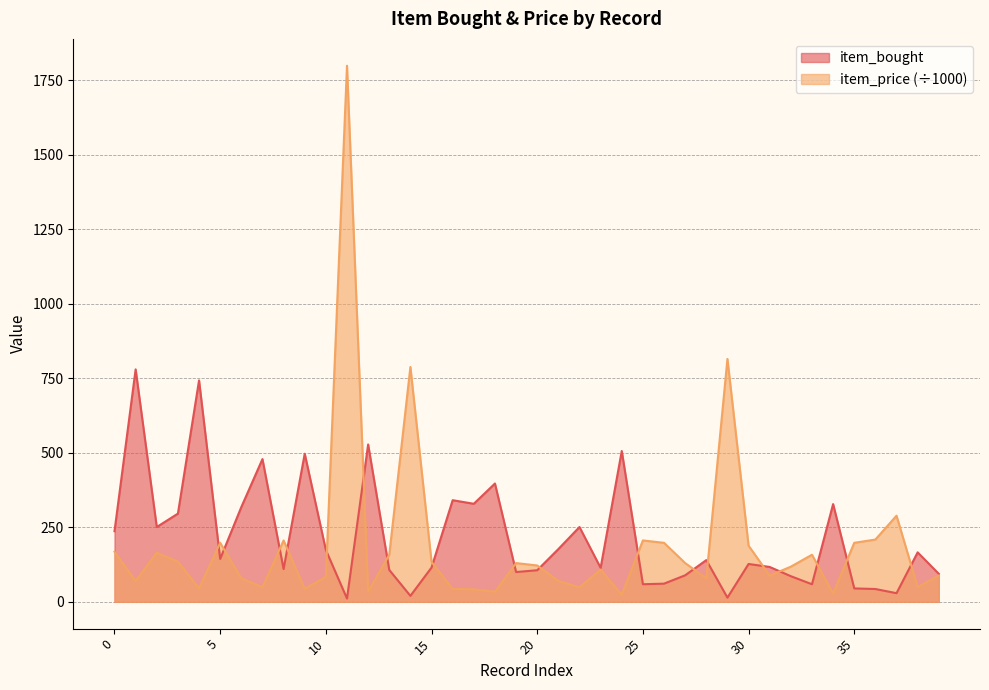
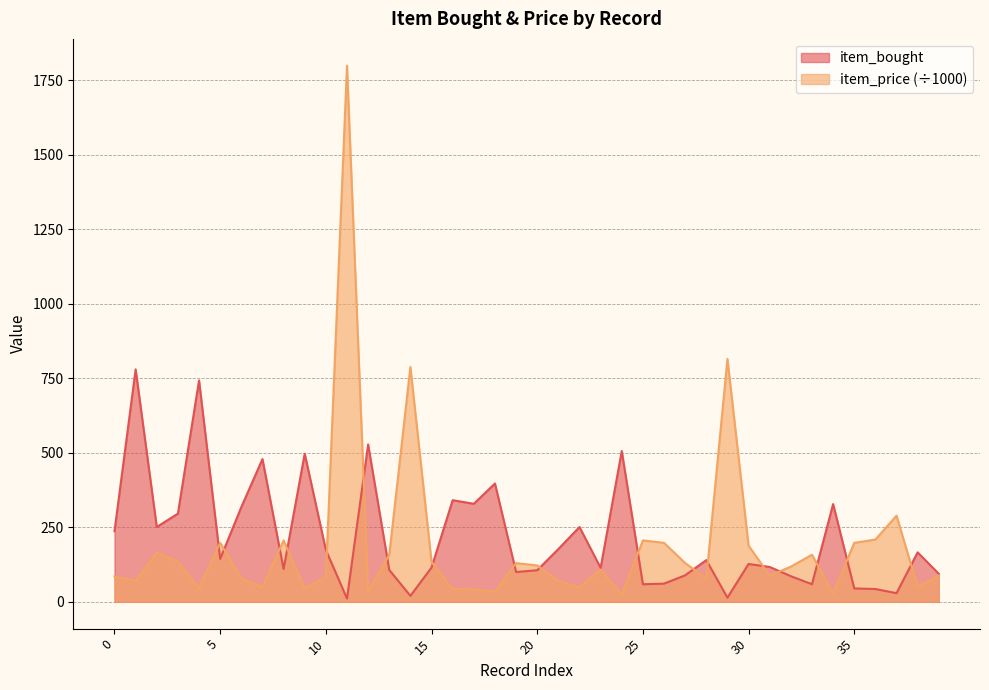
  {
    "item_bought": {
      "0": 240,
      "5": 140,
      "10": 170,
      "15": 120,
      "20": 110,
      "25": 60,
      "30": 130,
      "35": 50
    },
    "item_price (÷1000)": {
-     "0": 170,
+     "0": 90,
      "5": 200,
      "10": 80,
      "15": 130,
      "20": 120,
      "25": 210,
      "30": 190,
      "35": 200
    }
  }
